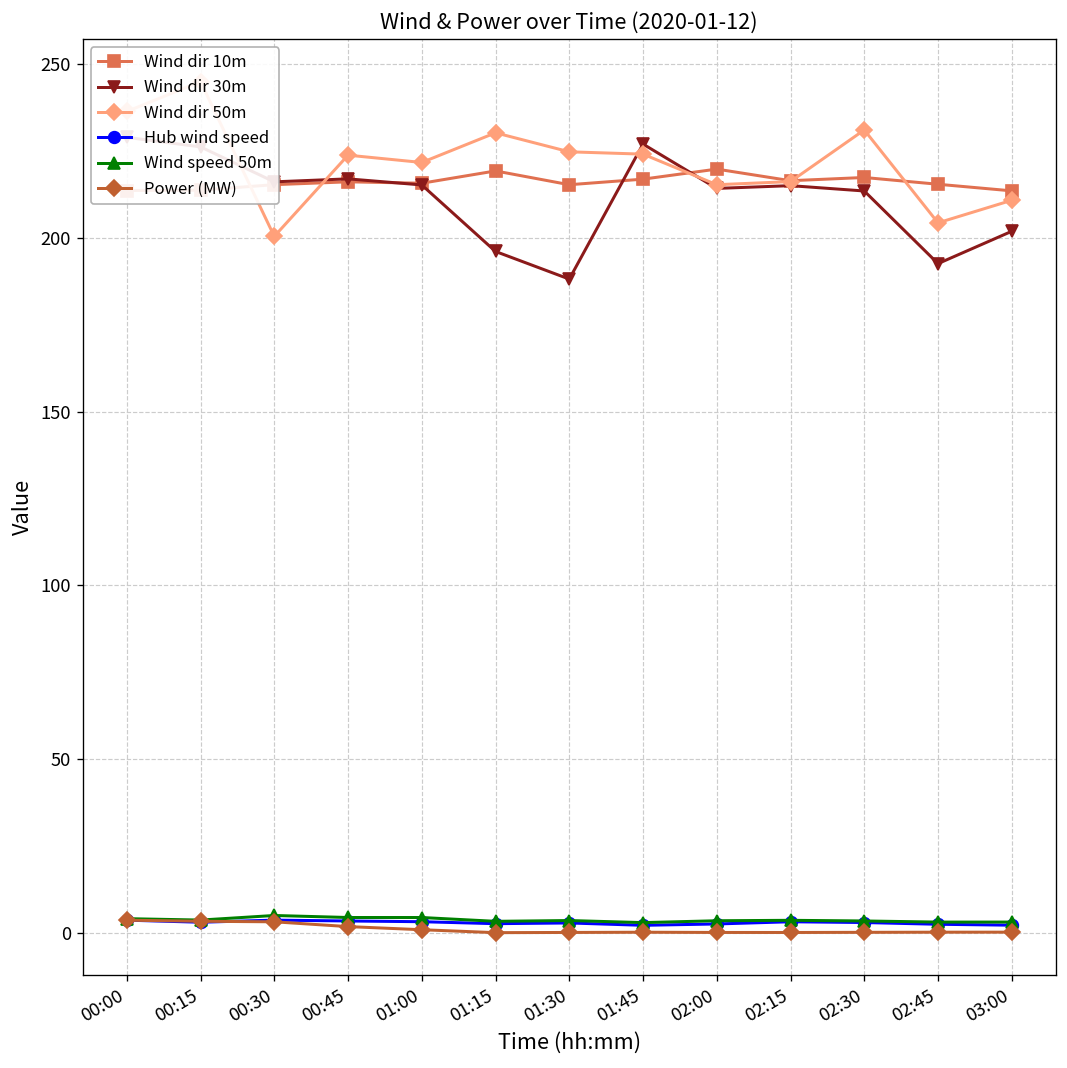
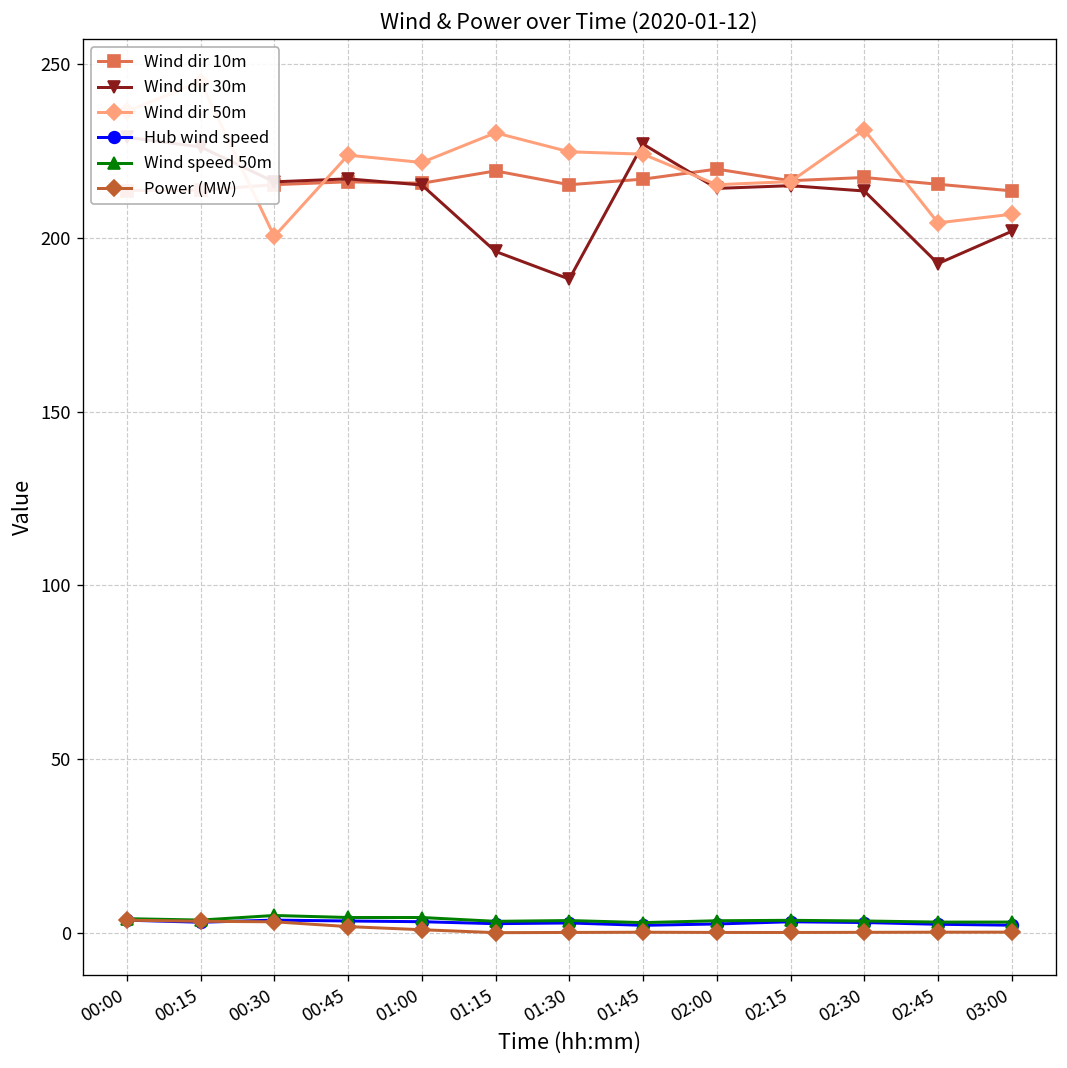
  {
    "Wind dir 30m": {
      "01:15": 196,
      "01:30": 188,
      "01:45": 227,
      "02:00": 214,
      "02:15": 215,
      "02:30": 213,
      "02:45": 193,
      "03:00": 202
    },
    "Wind dir 50m": {
      "00:30": 200,
      "00:45": 224,
      "01:00": 222,
      "01:15": 230,
      "01:30": 225,
      "01:45": 224,
      "02:00": 215,
      "02:30": 231,
      "02:45": 204,
-     "03:00": 211
+     "03:00": 207
    },
    "Hub wind speed": {
      "00:45": 3,
      "01:00": 3,
      "02:00": 3,
      "03:00": 2
    },
    "Wind speed 50m": {
      "00:30": 5,
      "00:45": 4,
      "01:00": 4,
      "02:00": 4,
      "03:00": 3
    }
  }
